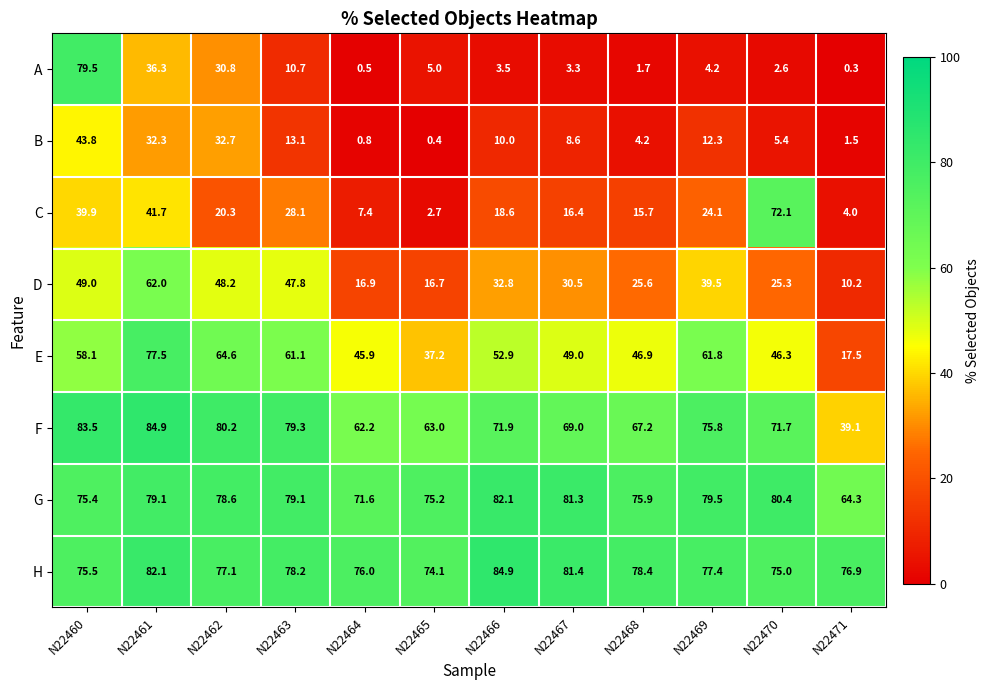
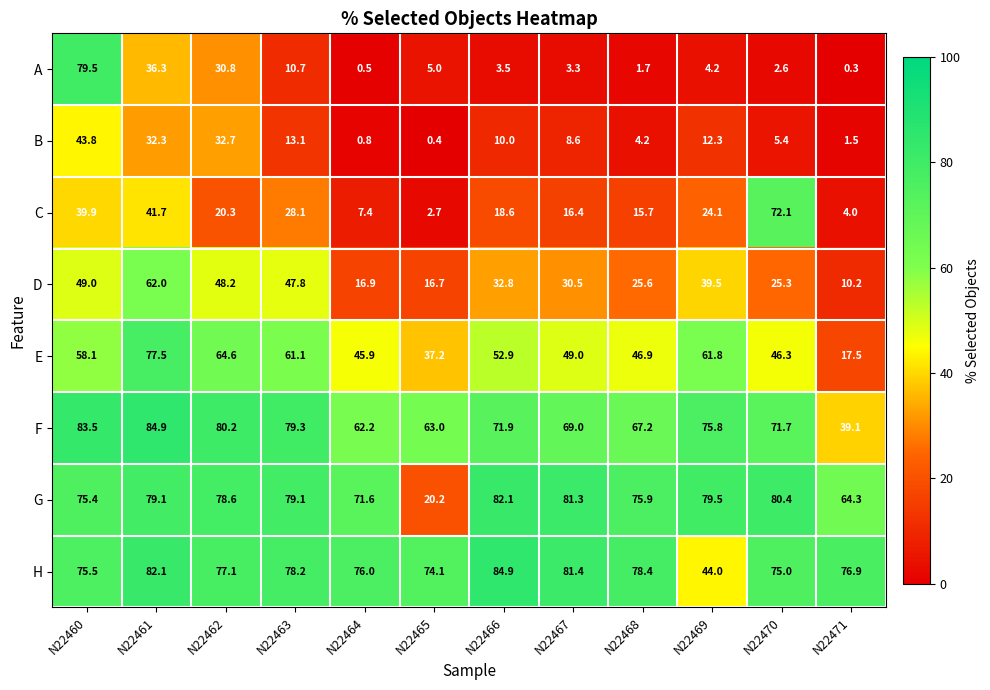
  {
    "A": {
      "N22460": 79.5,
      "N22461": 36.3,
      "N22462": 30.8,
      "N22463": 10.7,
      "N22464": 0.5,
      "N22465": 5.0,
      "N22466": 3.5,
      "N22467": 3.3,
      "N22468": 1.7,
      "N22469": 4.2,
      "N22470": 2.6,
      "N22471": 0.3
    },
    "B": {
      "N22460": 43.8,
      "N22461": 32.3,
      "N22462": 32.7,
      "N22463": 13.1,
      "N22464": 0.8,
      "N22465": 0.4,
      "N22466": 10.0,
      "N22467": 8.6,
      "N22468": 4.2,
      "N22469": 12.3,
      "N22470": 5.4,
      "N22471": 1.5
    },
    "C": {
      "N22460": 39.9,
      "N22461": 41.7,
      "N22462": 20.3,
      "N22463": 28.1,
      "N22464": 7.4,
      "N22465": 2.7,
      "N22466": 18.6,
      "N22467": 16.4,
      "N22468": 15.7,
      "N22469": 24.1,
      "N22470": 72.1,
      "N22471": 4.0
    },
    "D": {
      "N22460": 49.0,
      "N22461": 62.0,
      "N22462": 48.2,
      "N22463": 47.8,
      "N22464": 16.9,
      "N22465": 16.7,
      "N22466": 32.8,
      "N22467": 30.5,
      "N22468": 25.6,
      "N22469": 39.5,
      "N22470": 25.3,
      "N22471": 10.2
    },
    "E": {
      "N22460": 58.1,
      "N22461": 77.5,
      "N22462": 64.6,
      "N22463": 61.1,
      "N22464": 45.9,
      "N22465": 37.2,
      "N22466": 52.9,
      "N22467": 49.0,
      "N22468": 46.9,
      "N22469": 61.8,
      "N22470": 46.3,
      "N22471": 17.5
    },
    "F": {
      "N22460": 83.5,
      "N22461": 84.9,
      "N22462": 80.2,
      "N22463": 79.3,
      "N22464": 62.2,
      "N22465": 63.0,
      "N22466": 71.9,
      "N22467": 69.0,
      "N22468": 67.2,
      "N22469": 75.8,
      "N22470": 71.7,
      "N22471": 39.1
    },
    "G": {
      "N22460": 75.4,
      "N22461": 79.1,
      "N22462": 78.6,
      "N22463": 79.1,
      "N22464": 71.6,
-     "N22465": 75.2,
+     "N22465": 20.2,
      "N22466": 82.1,
      "N22467": 81.3,
      "N22468": 75.9,
      "N22469": 79.5,
      "N22470": 80.4,
      "N22471": 64.3
    },
    "H": {
      "N22460": 75.5,
      "N22461": 82.1,
      "N22462": 77.1,
      "N22463": 78.2,
      "N22464": 76.0,
      "N22465": 74.1,
      "N22466": 84.9,
      "N22467": 81.4,
      "N22468": 78.4,
-     "N22469": 77.4,
+     "N22469": 44.0,
      "N22470": 75.0,
      "N22471": 76.9
    }
  }
